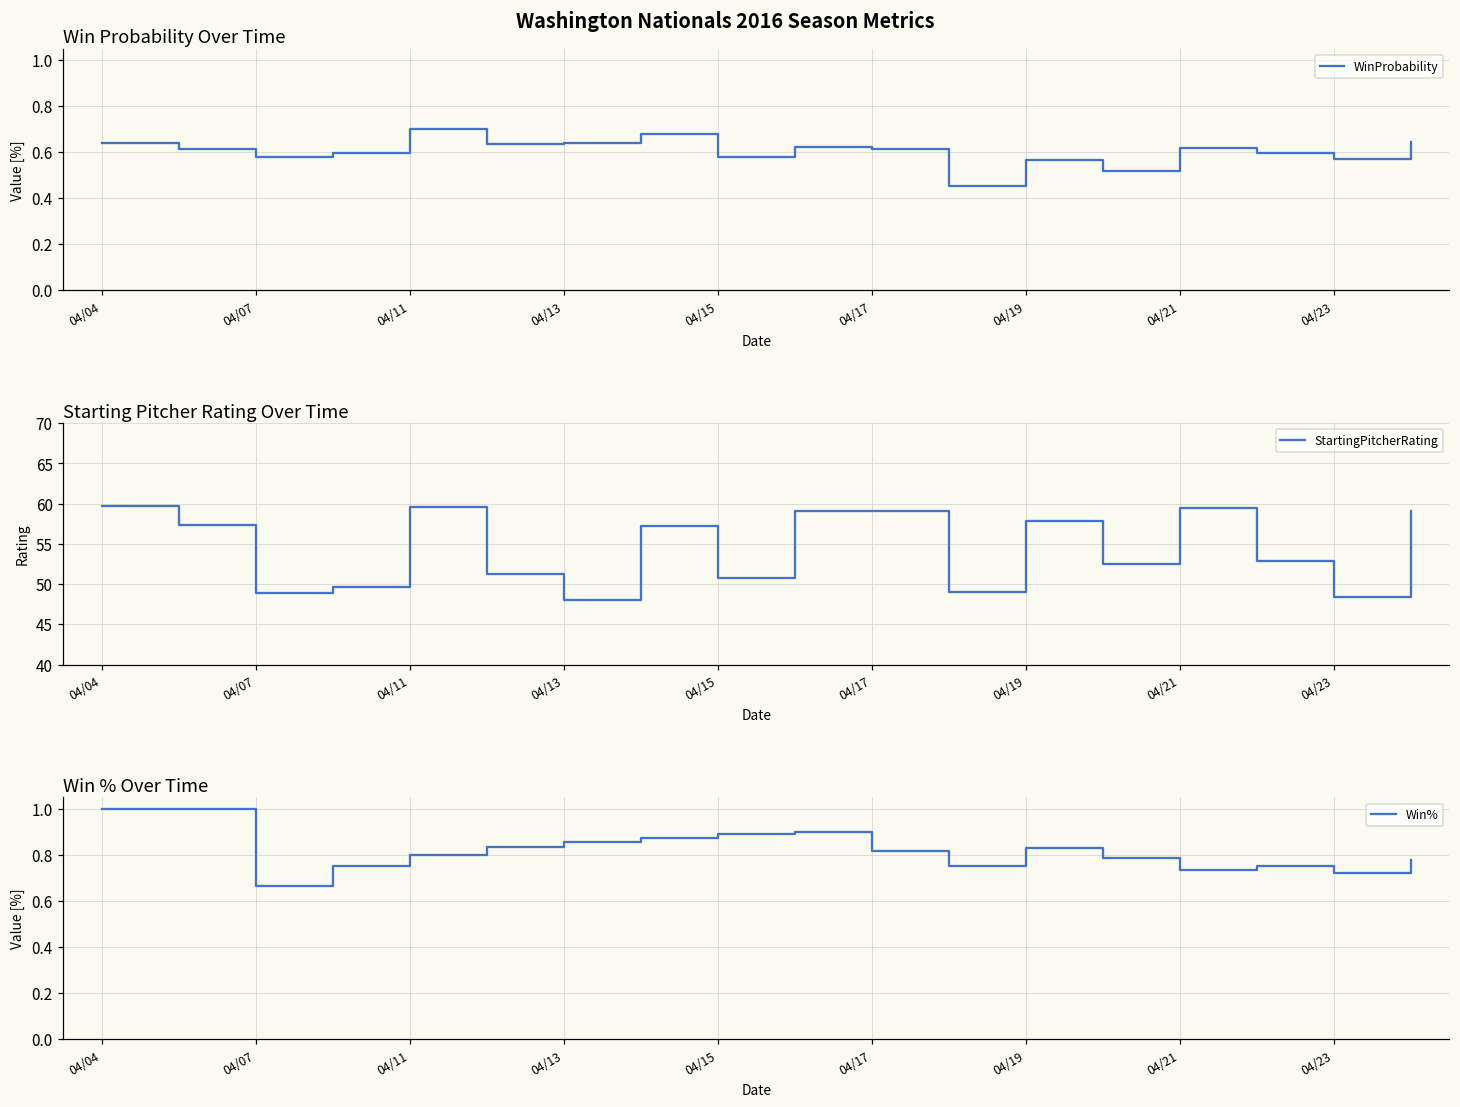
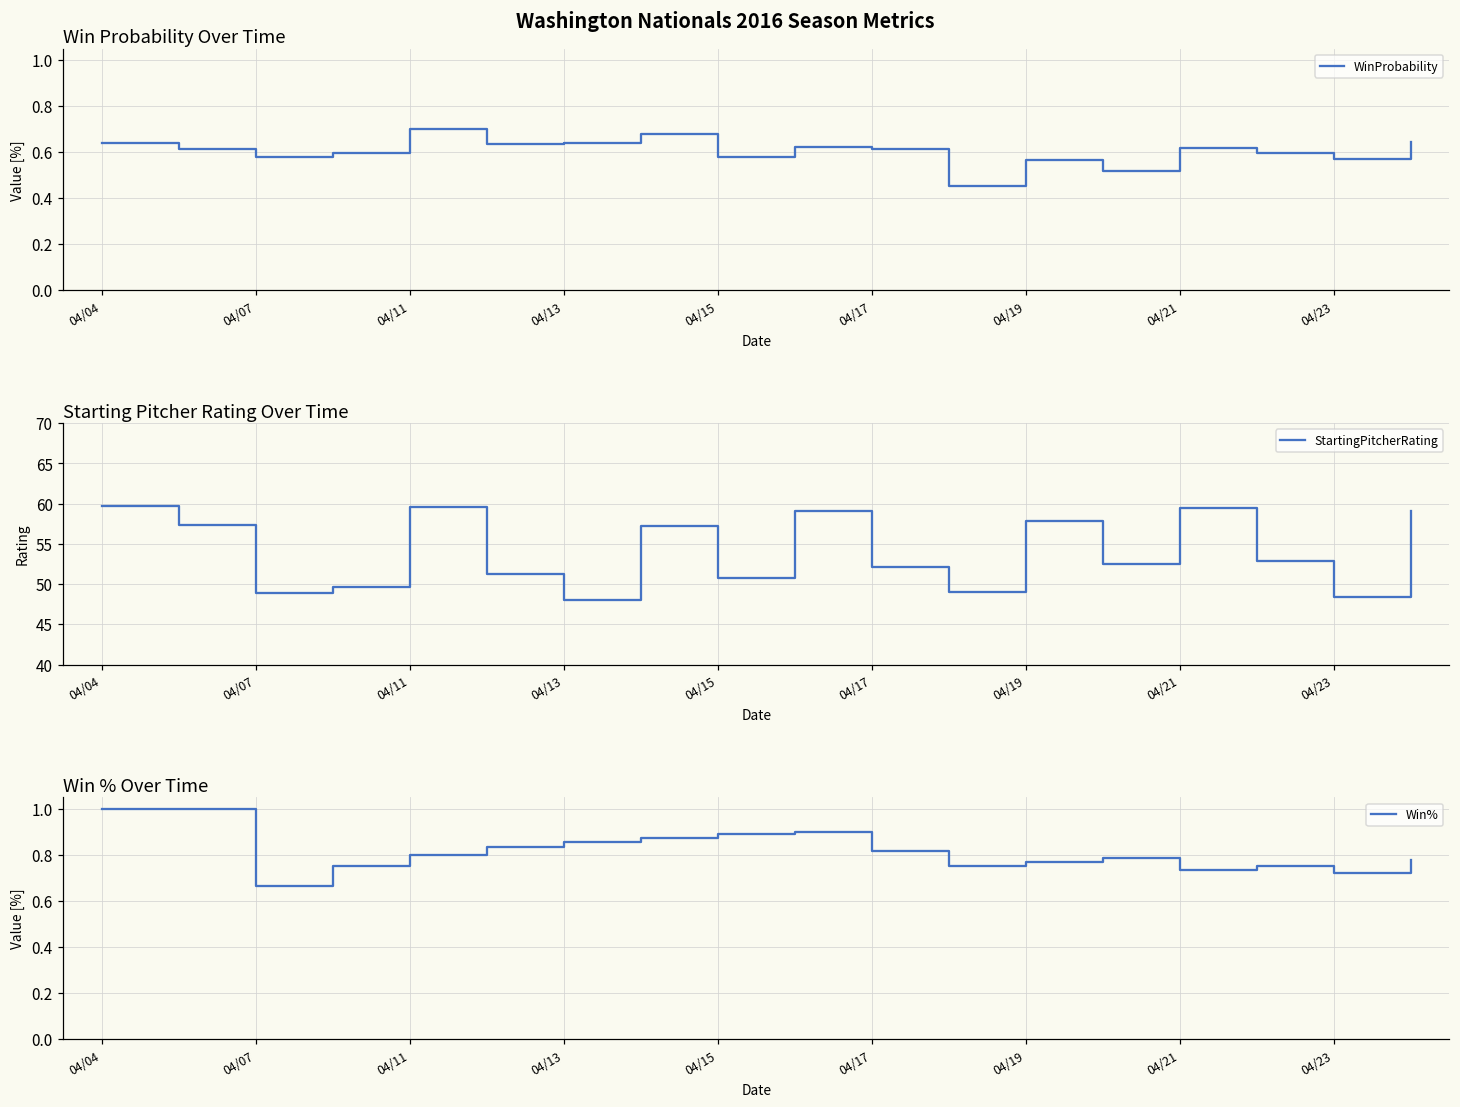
  {
    "Win Probability Over Time": {
      "04/04": 0.64,
      "04/07": 0.58,
      "04/11": 0.70,
      "04/13": 0.64,
      "04/15": 0.58,
      "04/17": 0.62,
      "04/19": 0.57,
      "04/21": 0.62,
      "04/23": 0.57
    },
    "Starting Pitcher Rating Over Time": {
      "04/04": 60,
      "04/07": 49,
      "04/11": 60,
      "04/13": 48,
      "04/15": 51,
-     "04/17": 59,
+     "04/17": 52,
      "04/19": 58,
      "04/21": 59,
      "04/23": 48
    },
    "Win % Over Time": {
      "04/04": 1.00,
      "04/07": 0.67,
      "04/11": 0.80,
      "04/13": 0.86,
      "04/15": 0.89,
      "04/17": 0.82,
-     "04/19": 0.83,
+     "04/19": 0.77,
      "04/21": 0.73,
      "04/23": 0.72
    }
  }
